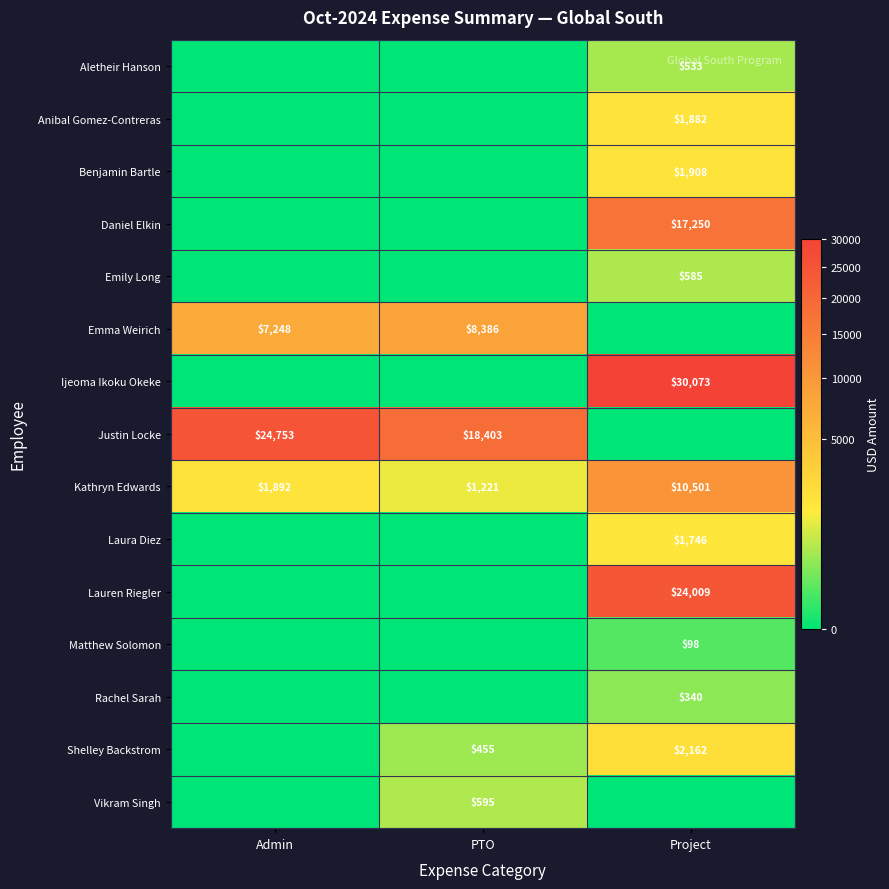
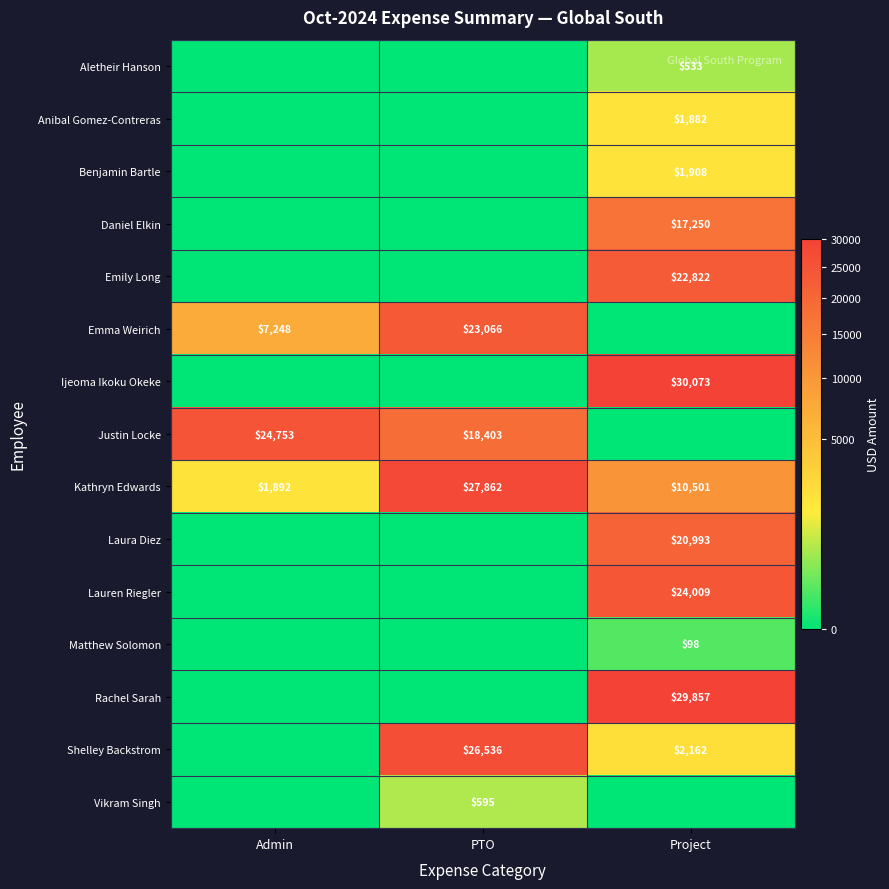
  {
    "Anibal Gomez-Contreras": {
      "Project": "$1,882"
    },
    "Benjamin Bartle": {
      "Project": "$1,908"
    },
    "Daniel Elkin": {
      "Project": "$17,250"
    },
    "Emily Long": {
-     "Project": "$585"
+     "Project": "$22,822"
    },
    "Emma Weirich": {
      "Admin": "$7,248",
-     "PTO": "$8,386"
+     "PTO": "$23,066"
    },
    "Ijeoma Ikoku Okeke": {
      "Project": "$30,073"
    },
    "Justin Locke": {
      "Admin": "$24,753",
      "PTO": "$18,403"
    },
    "Kathryn Edwards": {
      "Admin": "$1,892",
-     "PTO": "$1,221",
+     "PTO": "$27,862",
      "Project": "$10,501"
    },
    "Laura Diez": {
-     "Project": "$1,746"
+     "Project": "$20,993"
    },
    "Lauren Riegler": {
      "Project": "$24,009"
    },
    "Matthew Solomon": {
      "Project": "$98"
    },
    "Rachel Sarah": {
-     "Project": "$340"
+     "Project": "$29,857"
    },
    "Shelley Backstrom": {
-     "PTO": "$455",
+     "PTO": "$26,536",
      "Project": "$2,162"
    },
    "Vikram Singh": {
      "PTO": "$595"
    }
  }
